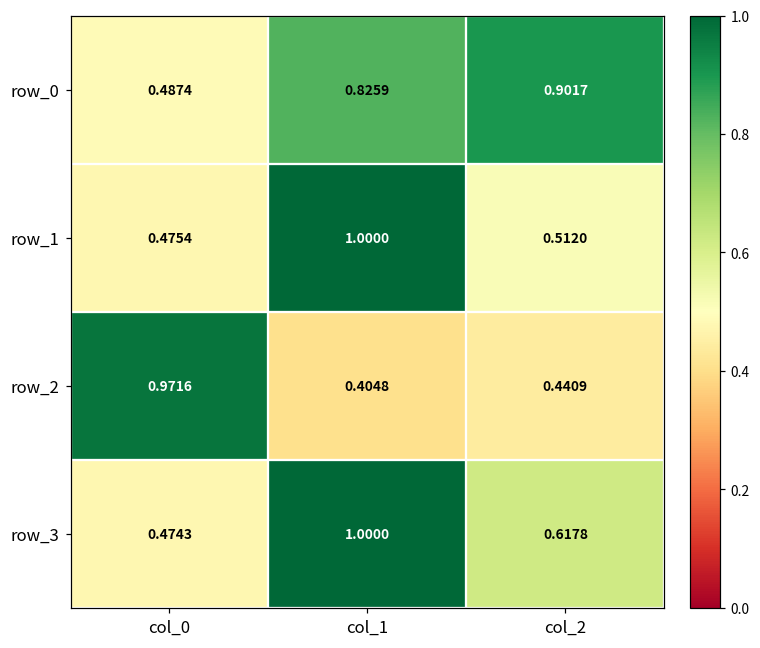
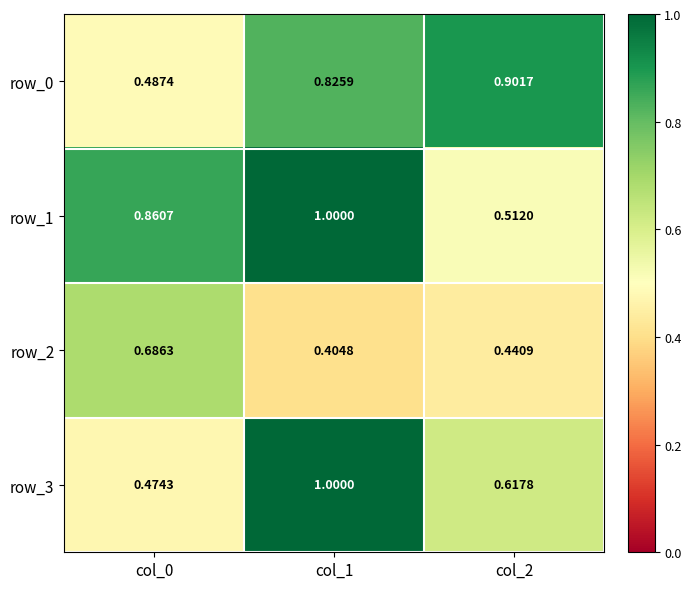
  {
    "row_0": {
      "col_0": 0.4874,
      "col_1": 0.8259,
      "col_2": 0.9017
    },
    "row_1": {
-     "col_0": 0.4754,
+     "col_0": 0.8607,
      "col_1": 1.0000,
      "col_2": 0.5120
    },
    "row_2": {
-     "col_0": 0.9716,
+     "col_0": 0.6863,
      "col_1": 0.4048,
      "col_2": 0.4409
    },
    "row_3": {
      "col_0": 0.4743,
      "col_1": 1.0000,
      "col_2": 0.6178
    }
  }
